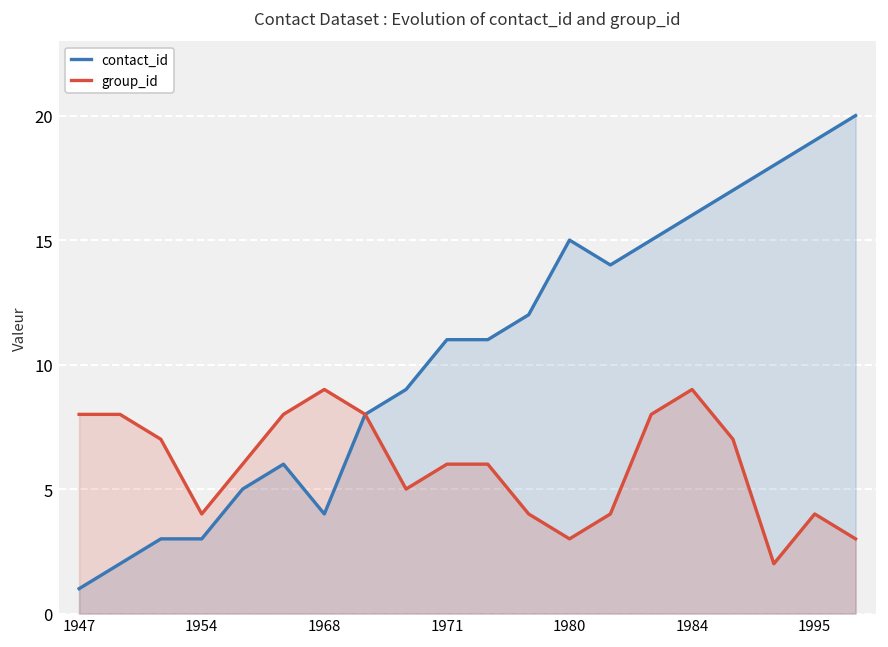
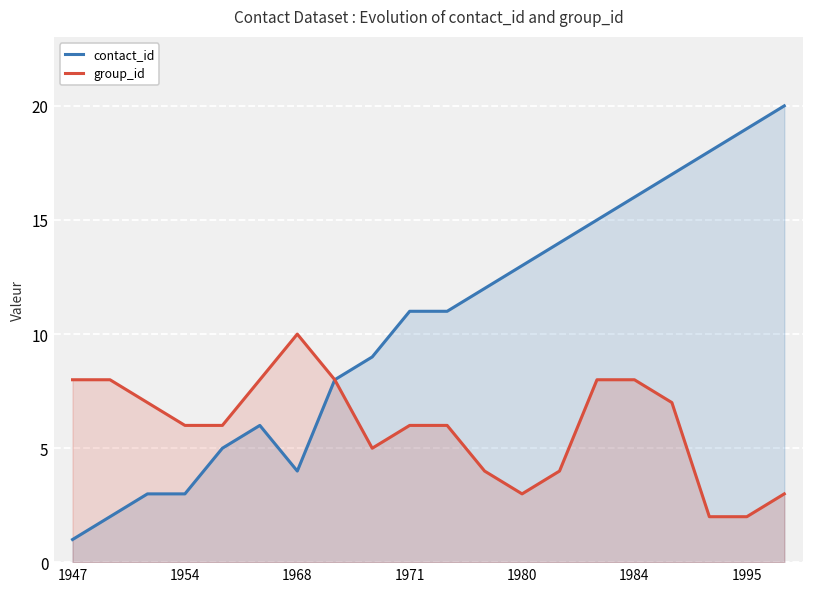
  {
    "contact_id": {
      "1947": 1,
      "1954": 3,
      "1968": 4,
      "1971": 11,
-     "1980": 15,
+     "1980": 13,
      "1984": 16,
      "1995": 19
    },
    "group_id": {
      "1947": 8,
-     "1954": 4,
-     "1968": 9,
+     "1954": 6,
+     "1968": 10,
      "1971": 6,
      "1980": 3,
-     "1984": 9,
-     "1995": 4
+     "1984": 8,
+     "1995": 2
    }
  }
